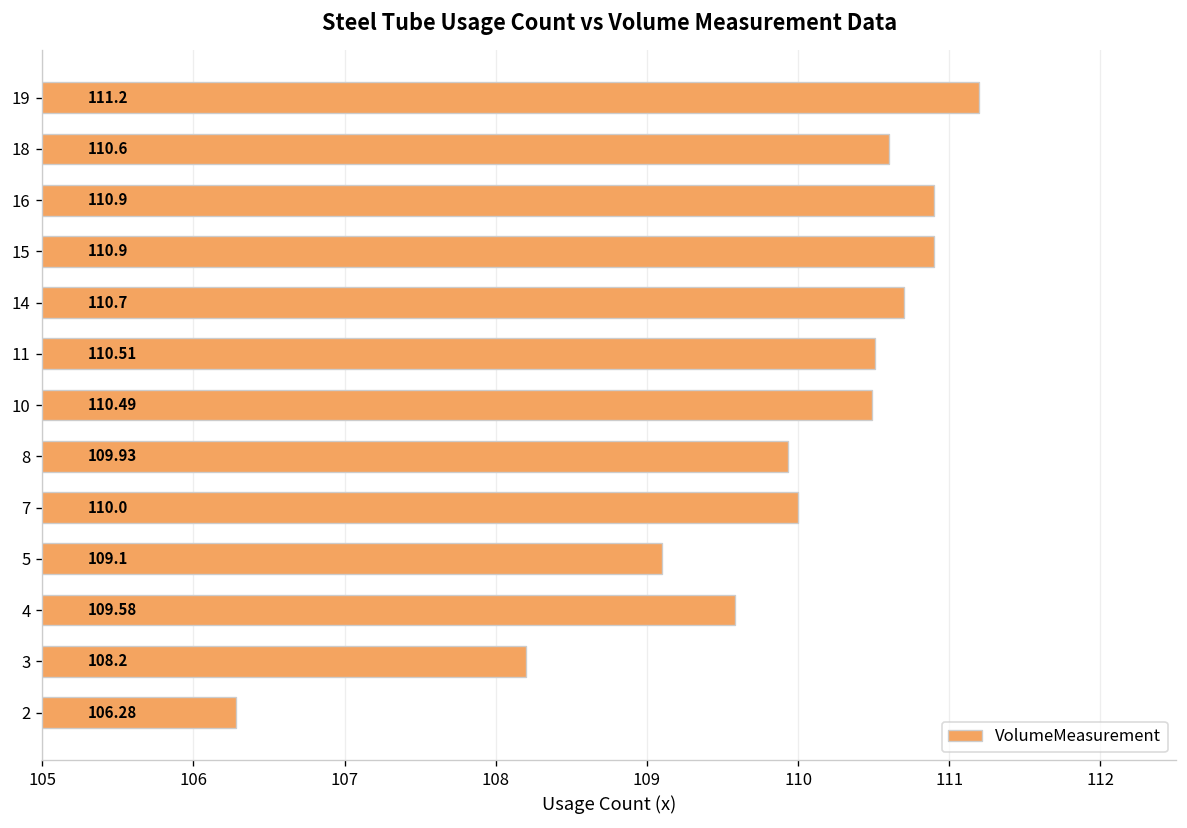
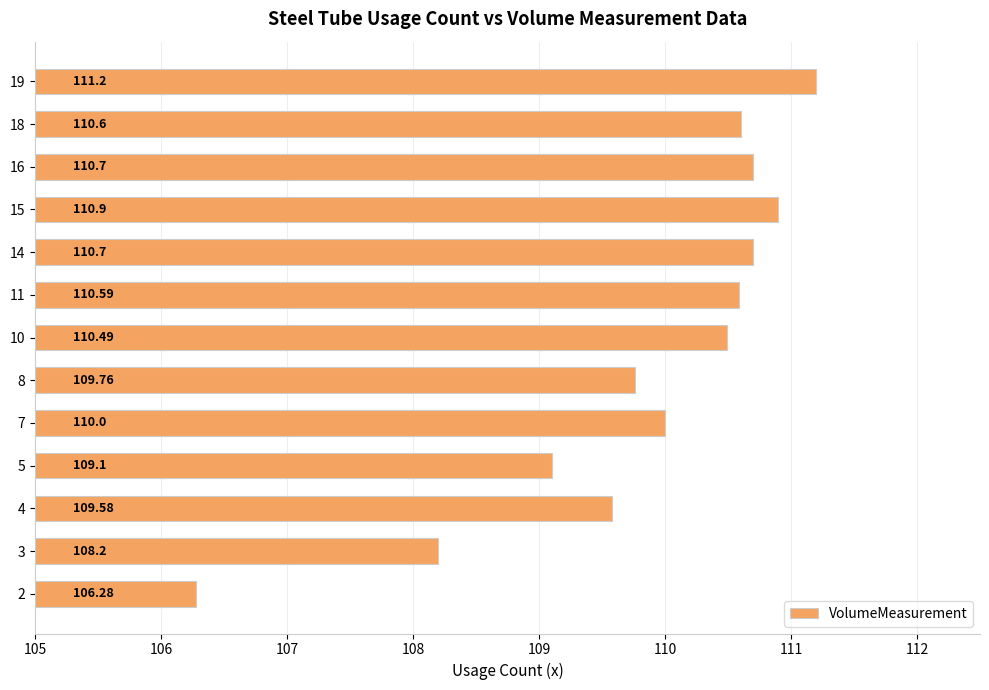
  {
    "19": 111.2,
    "18": 110.6,
-   "16": 110.9,
+   "16": 110.7,
    "15": 110.9,
    "14": 110.7,
-   "11": 110.51,
+   "11": 110.59,
    "10": 110.49,
-   "8": 109.93,
+   "8": 109.76,
    "7": 110.0,
    "5": 109.1,
    "4": 109.58,
    "3": 108.2,
    "2": 106.28
  }
